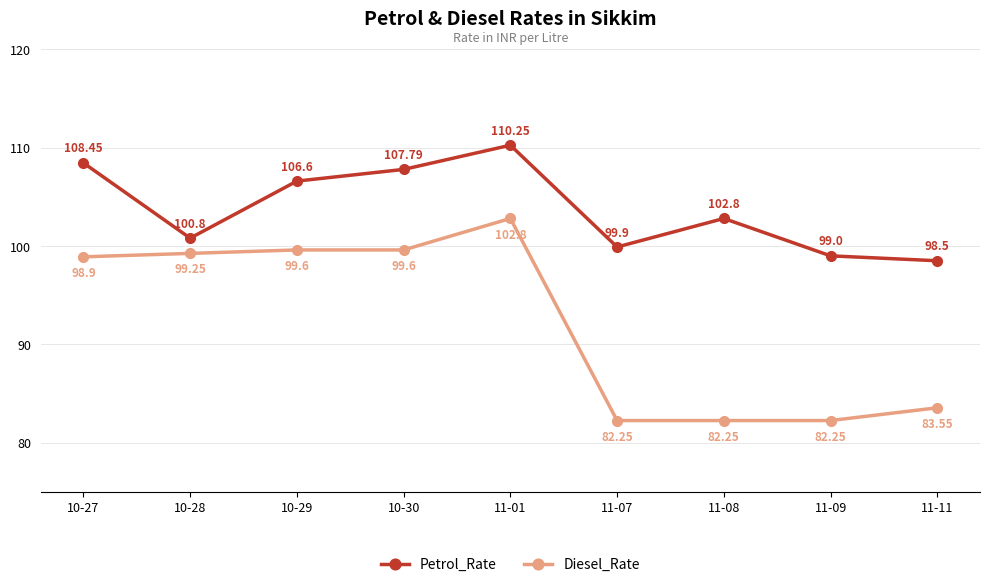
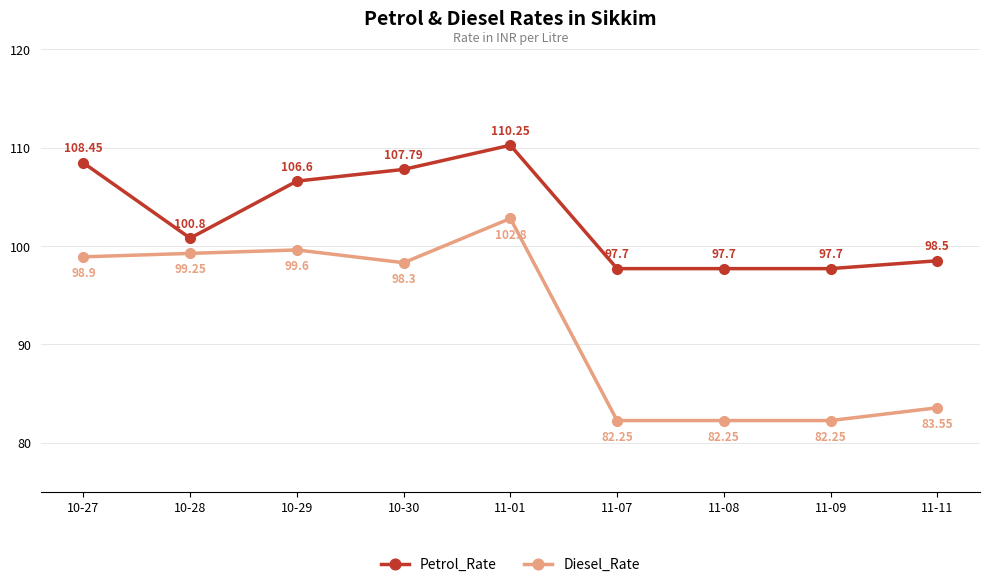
  {
    "Petrol_Rate": {
      "10-27": 108.45,
      "10-28": 100.8,
      "10-29": 106.6,
      "10-30": 107.79,
      "11-01": 110.25,
-     "11-07": 99.9,
-     "11-08": 102.8,
-     "11-09": 99.0,
+     "11-07": 97.7,
+     "11-08": 97.7,
+     "11-09": 97.7,
      "11-11": 98.5
    },
    "Diesel_Rate": {
      "10-27": 98.9,
      "10-28": 99.25,
      "10-29": 99.6,
-     "10-30": 99.6,
+     "10-30": 98.3,
      "11-01": 102.8,
      "11-07": 82.25,
      "11-08": 82.25,
      "11-09": 82.25,
      "11-11": 83.55
    }
  }
